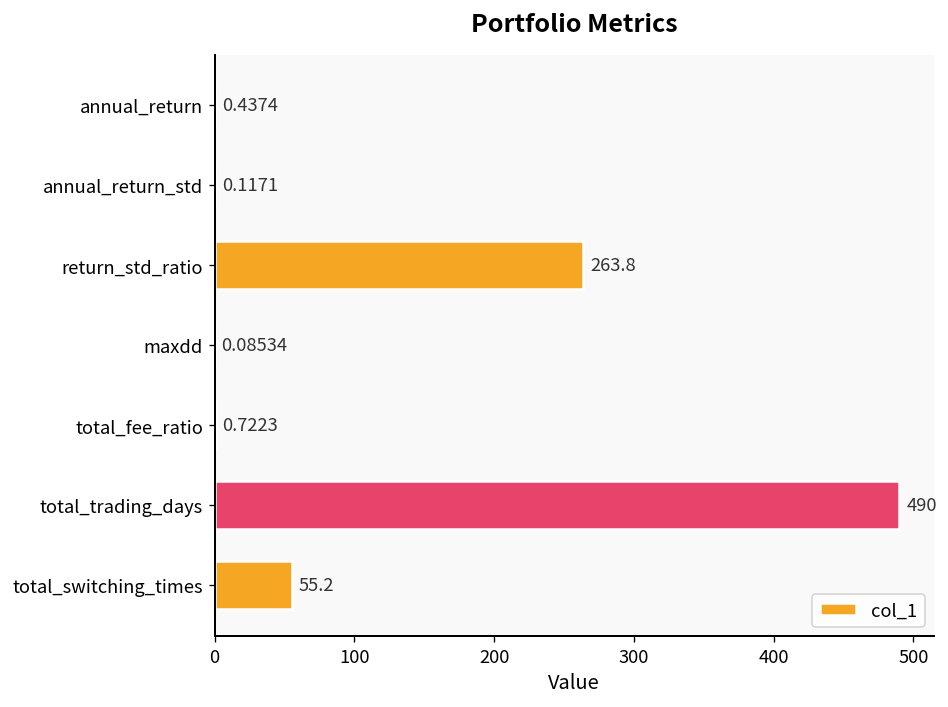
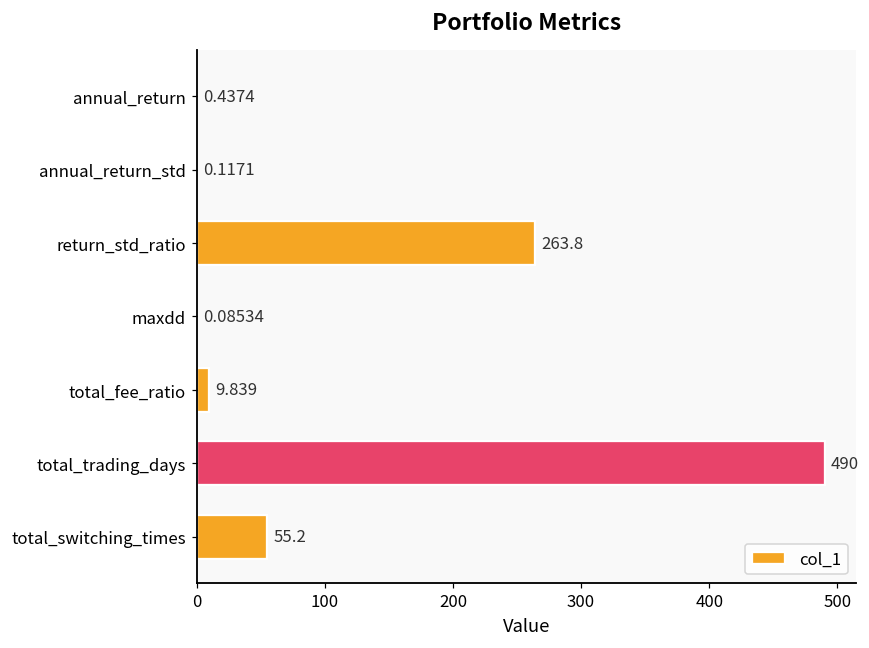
  {
    "annual_return": 0.4374,
    "annual_return_std": 0.1171,
    "return_std_ratio": 263.8,
    "maxdd": 0.08534,
-   "total_fee_ratio": 0.7223,
+   "total_fee_ratio": 9.839,
    "total_trading_days": 490,
    "total_switching_times": 55.2
  }
